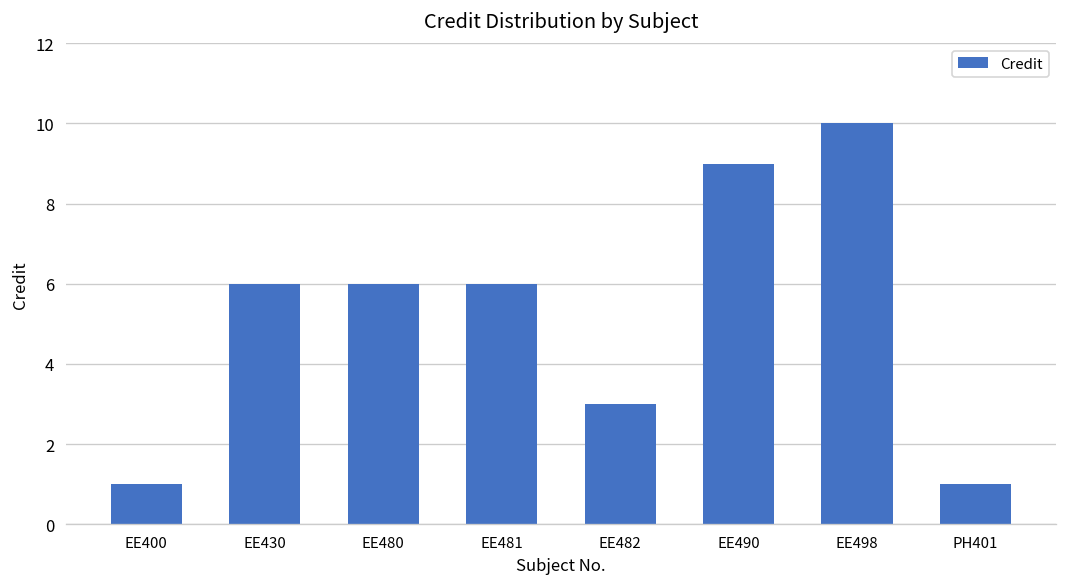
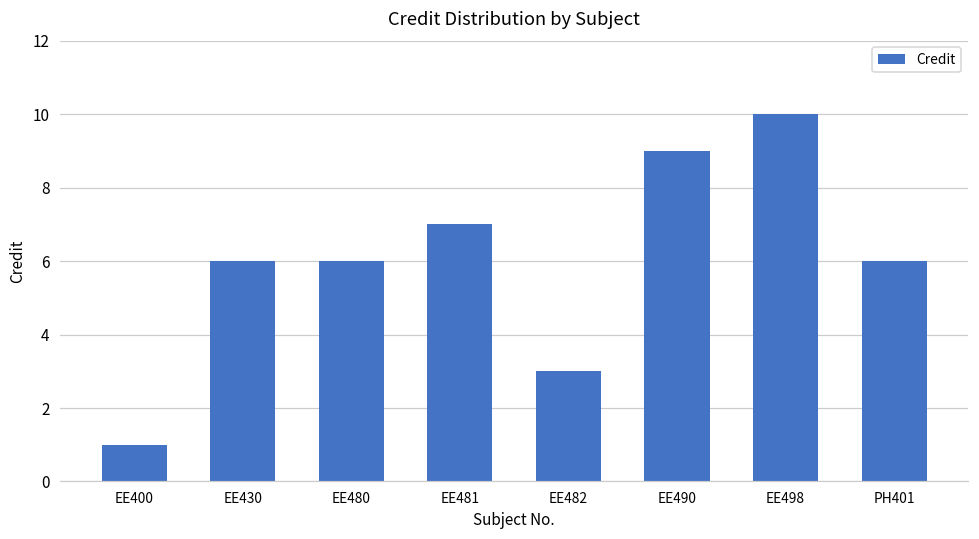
  {
    "EE400": 1,
    "EE430": 6,
    "EE480": 6,
-   "EE481": 6,
+   "EE481": 7,
    "EE482": 3,
    "EE490": 9,
    "EE498": 10,
-   "PH401": 1
+   "PH401": 6
  }
